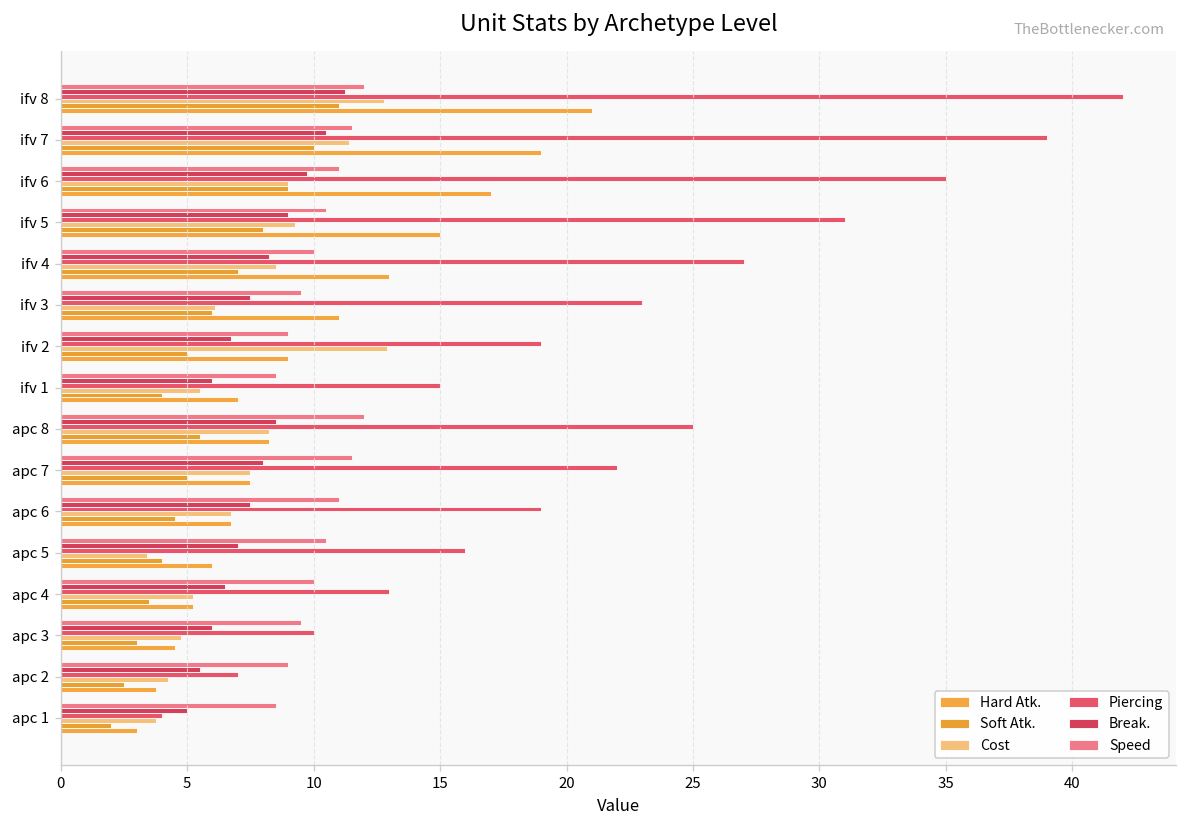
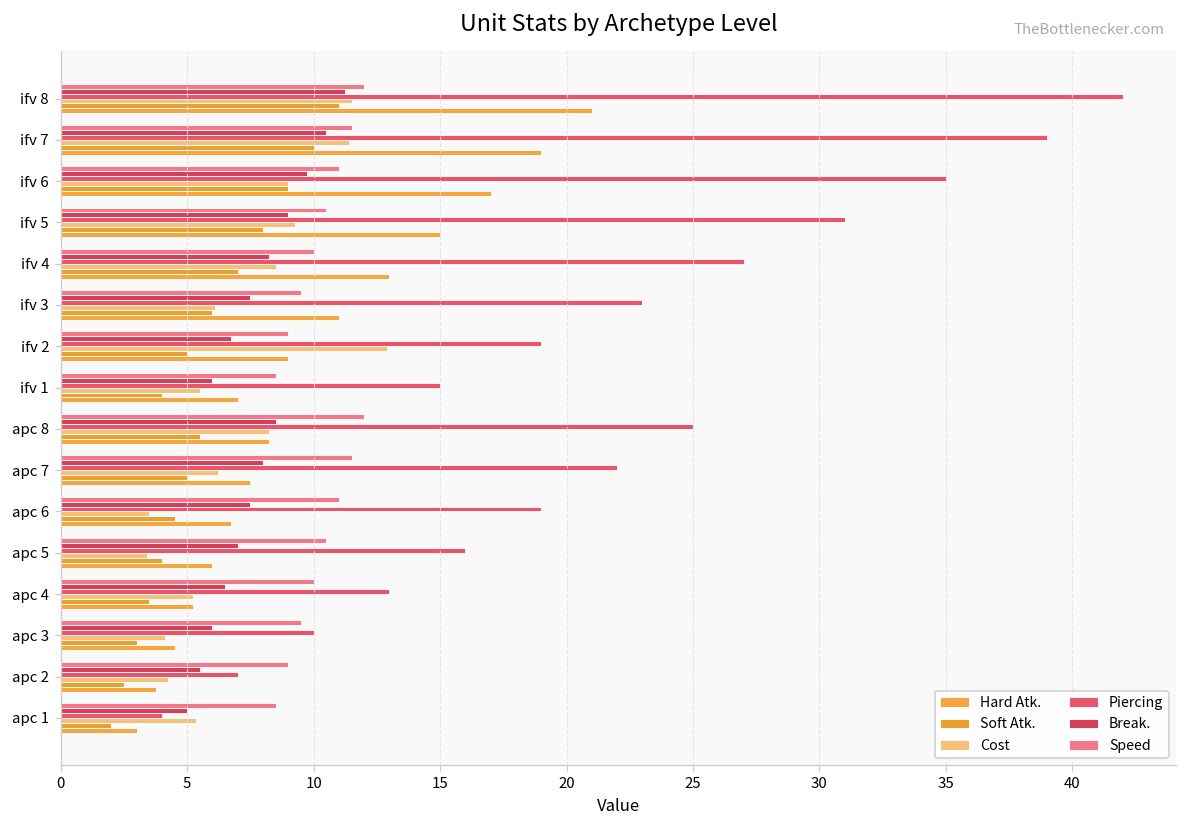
  {
    "Cost": {
-     "ifv 8": 12.8,
+     "ifv 8": 11.5,
      "ifv 7": 11.4,
      "ifv 6": 9.0,
      "ifv 5": 9.3,
      "ifv 4": 8.5,
      "ifv 3": 6.1,
      "ifv 2": 12.9,
      "ifv 1": 5.5,
      "apc 8": 8.3,
-     "apc 7": 7.5,
-     "apc 6": 6.8,
+     "apc 7": 6.2,
+     "apc 6": 3.5,
      "apc 5": 3.4,
      "apc 4": 5.3,
-     "apc 3": 4.8,
+     "apc 3": 4.1,
      "apc 2": 4.3,
-     "apc 1": 3.8
+     "apc 1": 5.3
    }
  }
